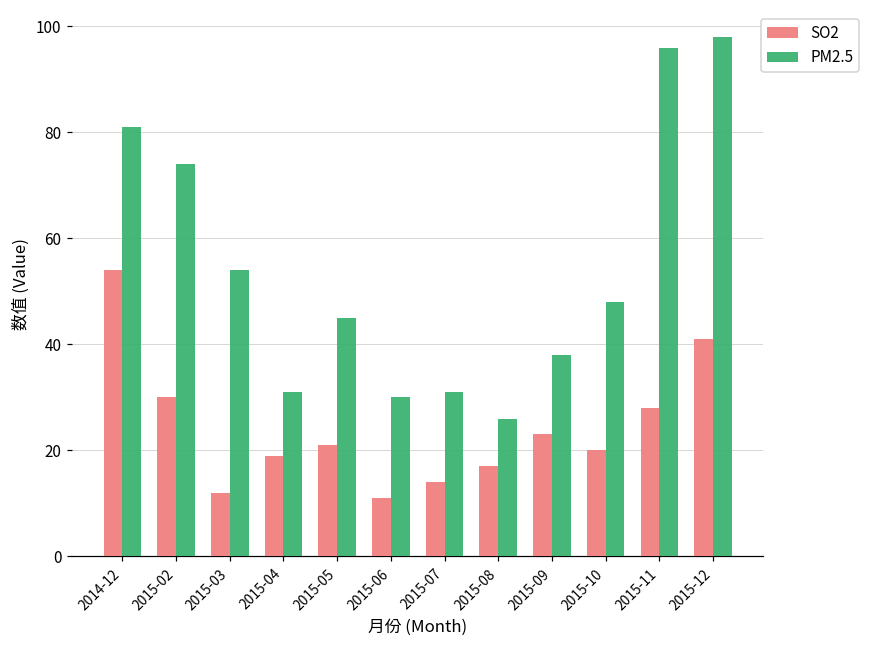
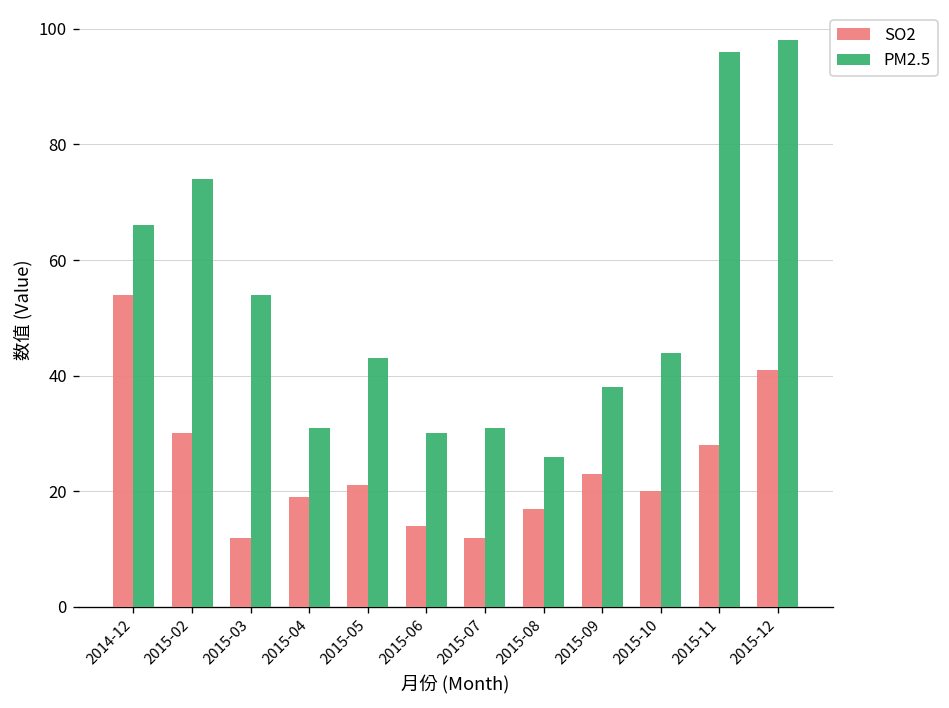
  {
    "SO2": {
      "2014-12": 54,
      "2015-02": 30,
      "2015-03": 12,
      "2015-04": 19,
      "2015-05": 21,
-     "2015-06": 11,
-     "2015-07": 14,
+     "2015-06": 14,
+     "2015-07": 12,
      "2015-08": 17,
      "2015-09": 23,
      "2015-10": 20,
      "2015-11": 28,
      "2015-12": 41
    },
    "PM2.5": {
-     "2014-12": 81,
+     "2014-12": 66,
      "2015-02": 74,
      "2015-03": 54,
      "2015-04": 31,
-     "2015-05": 45,
+     "2015-05": 43,
      "2015-06": 30,
      "2015-07": 31,
      "2015-08": 26,
      "2015-09": 38,
-     "2015-10": 48,
+     "2015-10": 44,
      "2015-11": 96,
      "2015-12": 98
    }
  }
